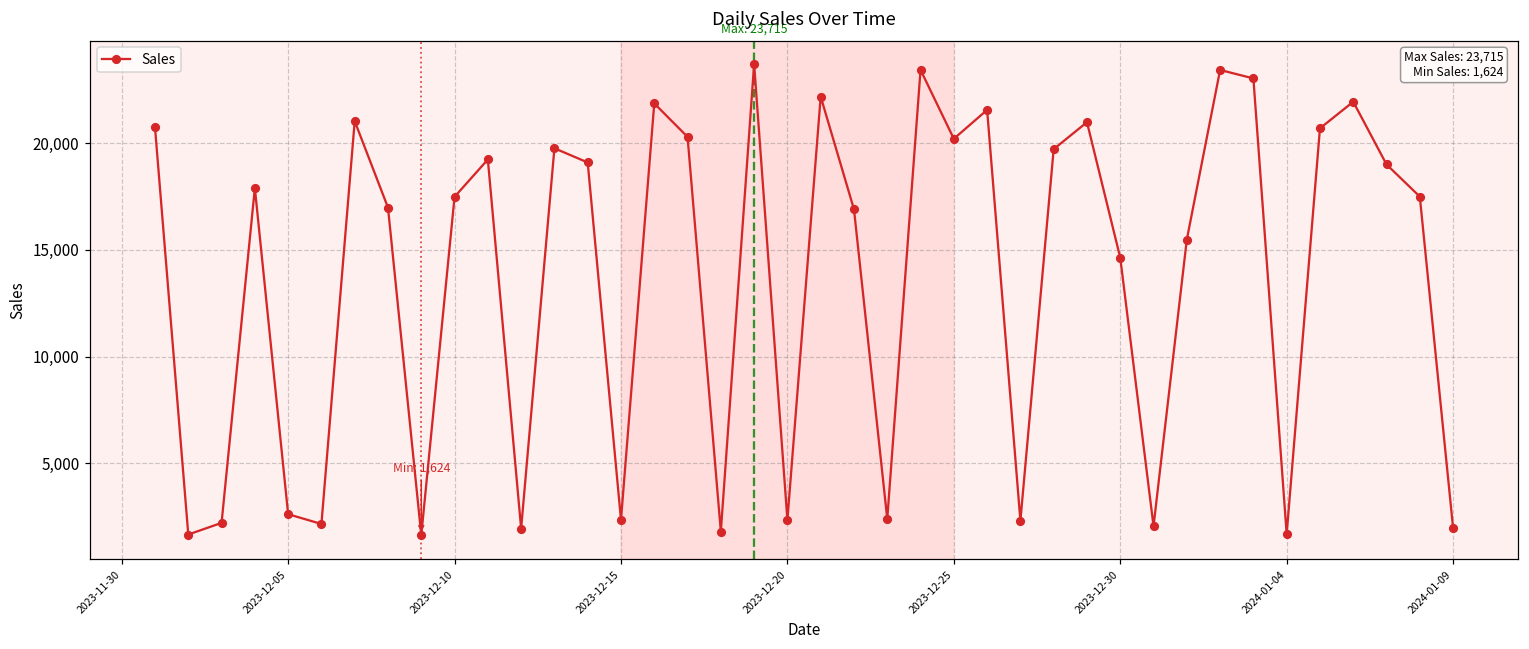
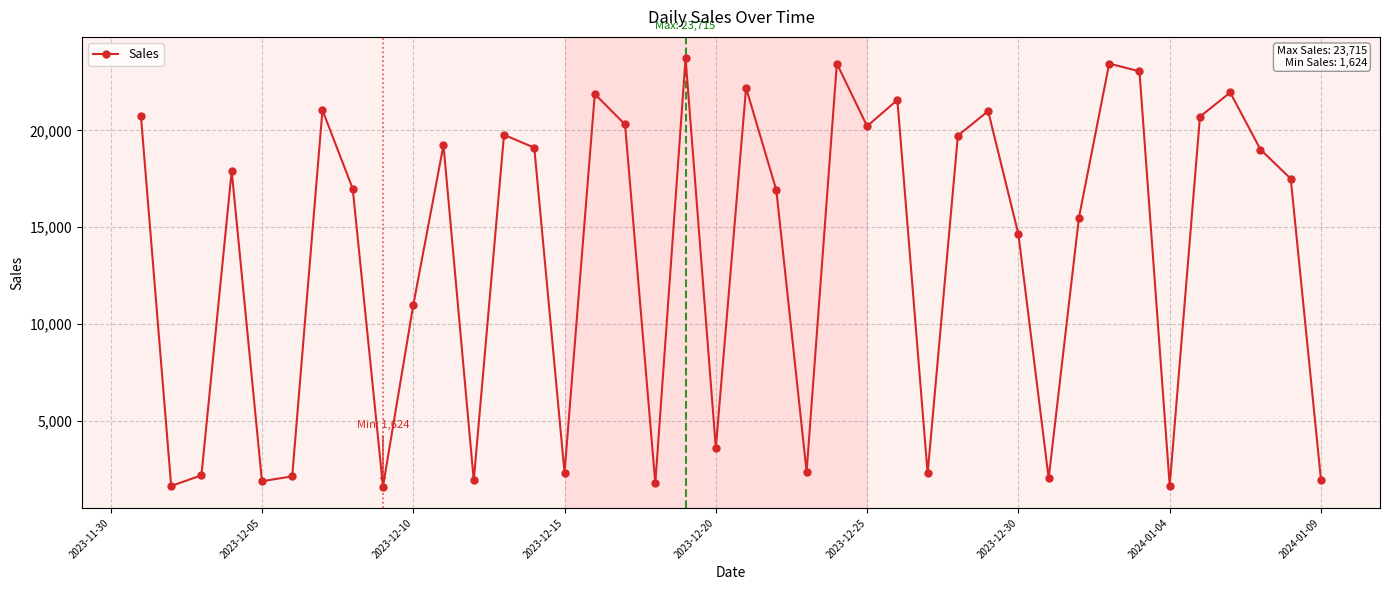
  {
-   "2023-12-05": "2,600",
-   "2023-12-10": "17,500",
+   "2023-12-05": "1,900",
+   "2023-12-10": "11,000",
    "2023-12-15": "2,300",
-   "2023-12-20": "2,300",
+   "2023-12-20": "3,600",
    "2023-12-25": "20,200",
    "2023-12-30": "14,600",
    "2024-01-04": "1,700",
    "2024-01-09": "2,000"
  }
